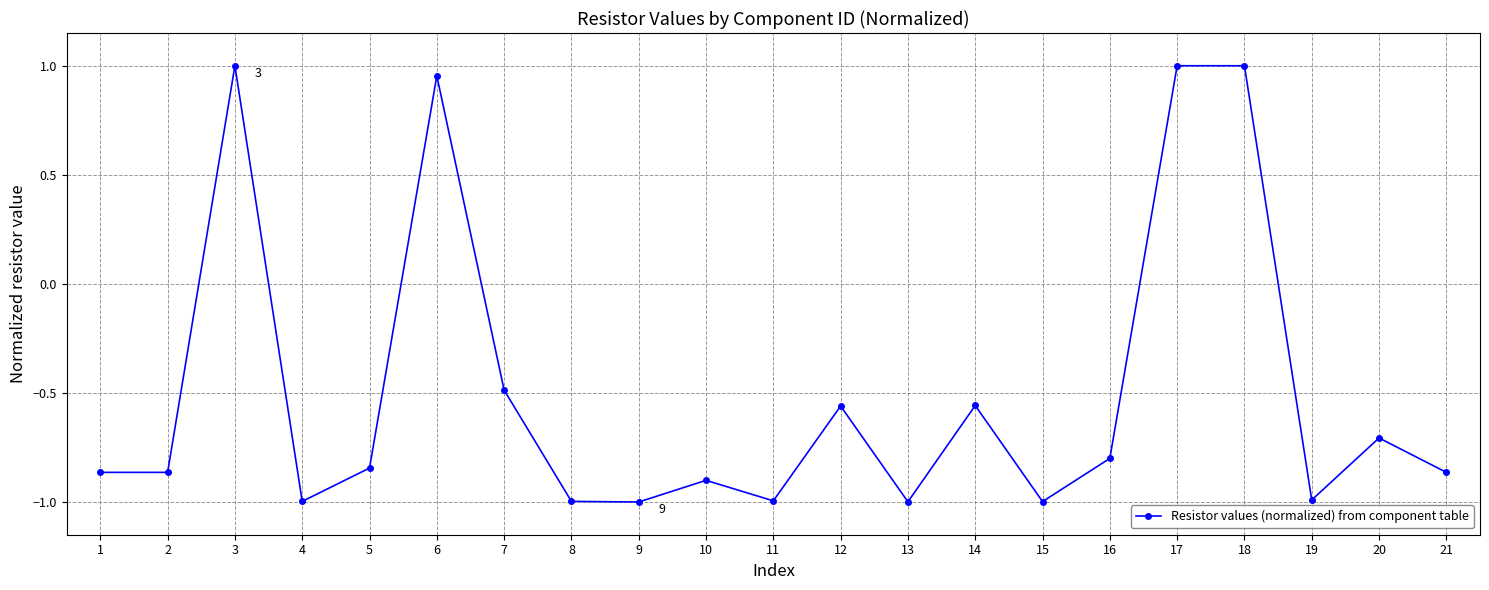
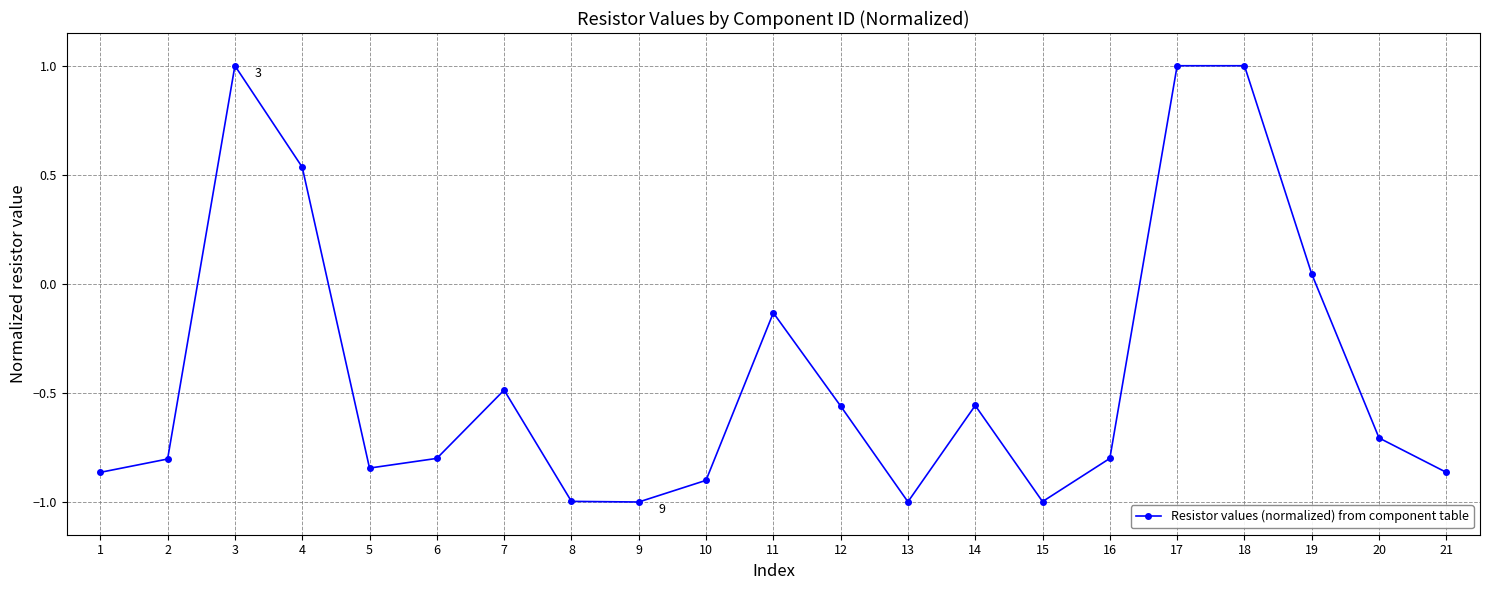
  {
    "1": -0.86,
-   "2": -0.86,
-   "4": -1.00,
+   "2": -0.80,
+   "4": 0.54,
    "5": -0.84,
-   "6": 0.95,
+   "6": -0.80,
    "7": -0.49,
    "8": -1.00,
    "10": -0.90,
-   "11": -0.99,
+   "11": -0.13,
    "12": -0.56,
    "13": -1.00,
    "14": -0.56,
    "15": -1.00,
    "16": -0.80,
    "17": 1.00,
    "18": 1.00,
-   "19": -0.99,
+   "19": 0.05,
    "20": -0.71,
    "21": -0.86
  }
